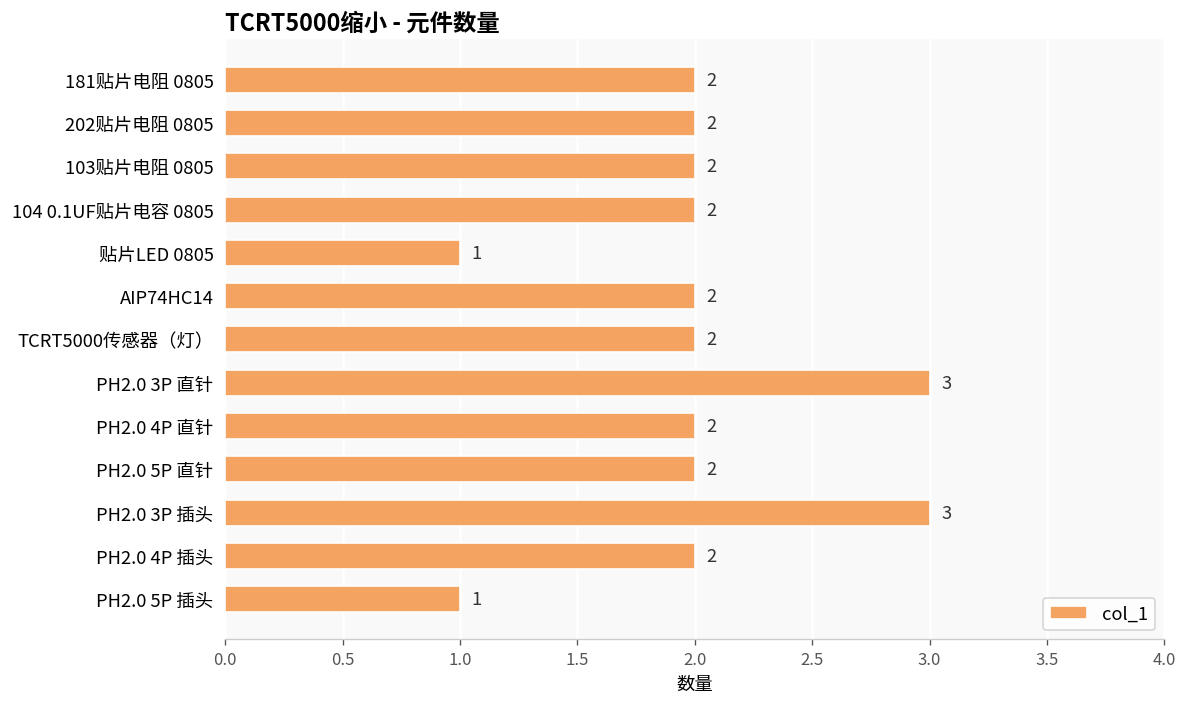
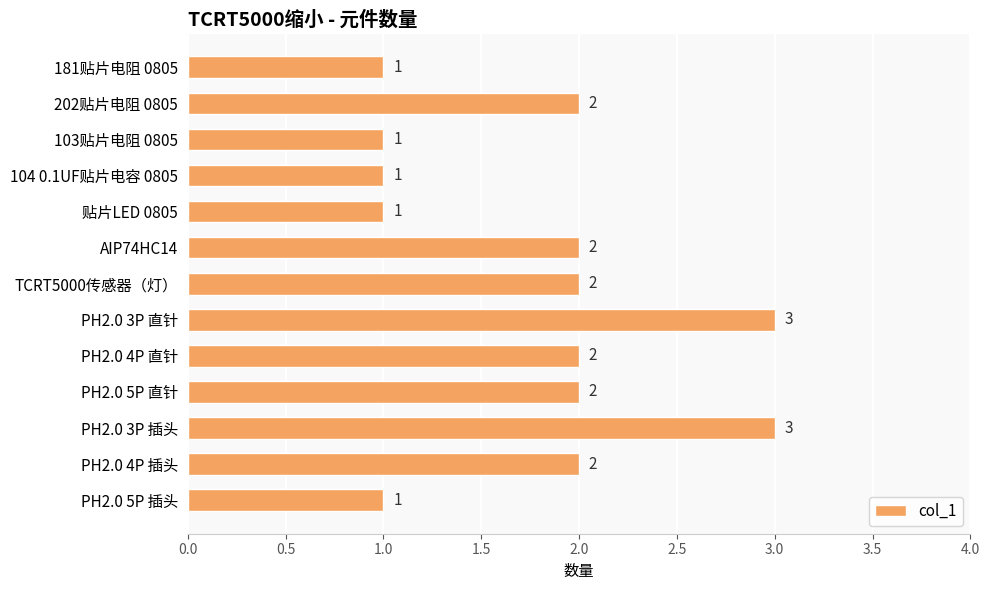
  {
-   "181贴片电阻 0805": 2,
+   "181贴片电阻 0805": 1,
    "202贴片电阻 0805": 2,
-   "103贴片电阻 0805": 2,
-   "104 0.1UF贴片电容 0805": 2,
+   "103贴片电阻 0805": 1,
+   "104 0.1UF贴片电容 0805": 1,
    "贴片LED 0805": 1,
    "AIP74HC14": 2,
    "TCRT5000传感器（灯）": 2,
    "PH2.0 3P 直针": 3,
    "PH2.0 4P 直针": 2,
    "PH2.0 5P 直针": 2,
    "PH2.0 3P 插头": 3,
    "PH2.0 4P 插头": 2,
    "PH2.0 5P 插头": 1
  }
